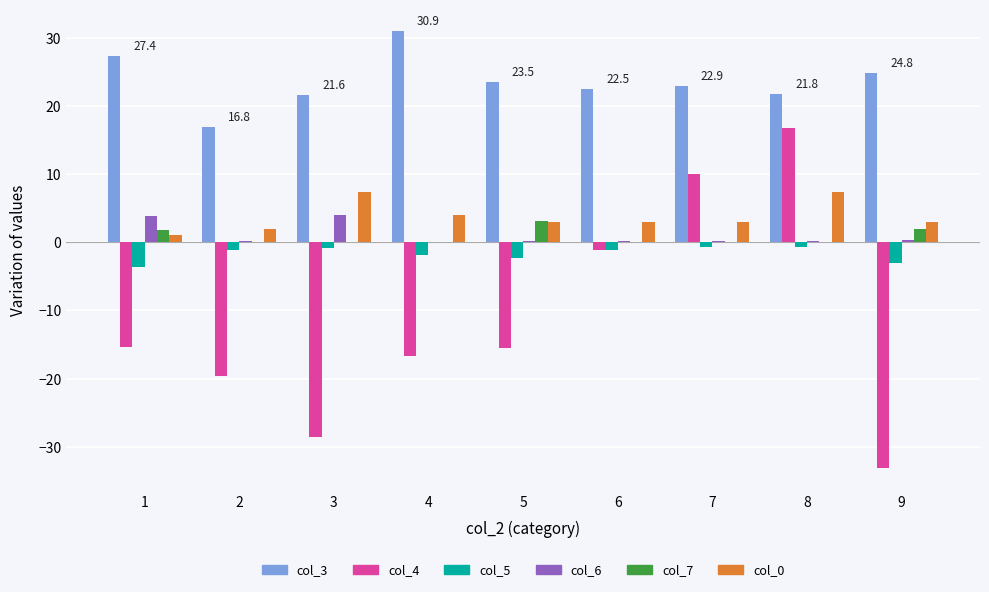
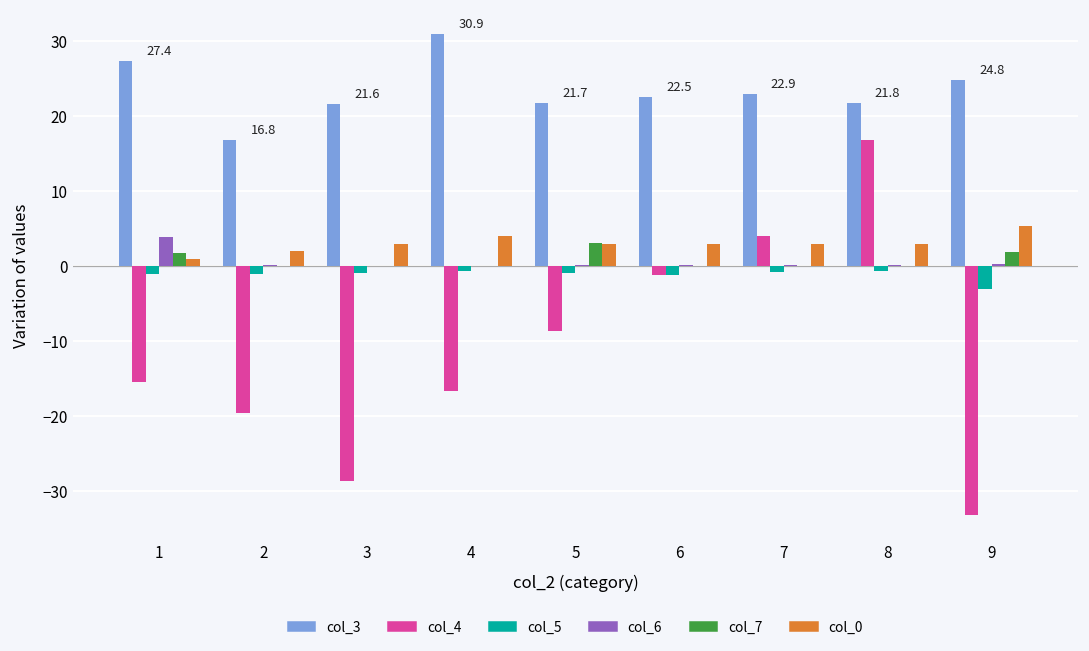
  {
    "col_3": {
      "1": 27.4,
      "2": 16.8,
      "3": 21.6,
      "4": 30.9,
-     "5": 23.5,
+     "5": 21.7,
      "6": 22.5,
      "7": 22.9,
      "8": 21.8,
      "9": 24.8
    },
    "col_4": {
      "1": -15,
      "2": -20,
      "3": -29,
      "4": -17,
-     "5": -16,
+     "5": -9,
      "6": -1,
-     "7": 10,
+     "7": 4,
      "8": 17,
      "9": -33
    },
    "col_5": {
-     "1": -4,
+     "1": -1,
      "2": -1,
      "3": -1,
-     "4": -2,
-     "5": -2,
+     "4": -1,
+     "5": -1,
      "6": -1,
      "7": -1,
      "8": -1,
      "9": -3
    },
    "col_6": {
      "1": 4,
-     "3": 4,
+     "3": 0,
      "9": 0
    },
    "col_7": {
      "1": 2,
      "5": 3,
      "9": 2
    },
    "col_0": {
      "1": 1,
      "2": 2,
-     "3": 7,
+     "3": 3,
      "4": 4,
      "5": 3,
      "6": 3,
      "7": 3,
-     "8": 7,
-     "9": 3
+     "8": 3,
+     "9": 5
    }
  }
